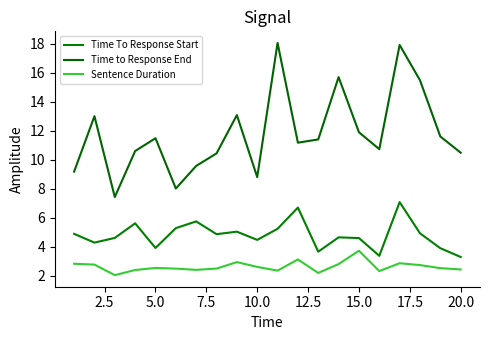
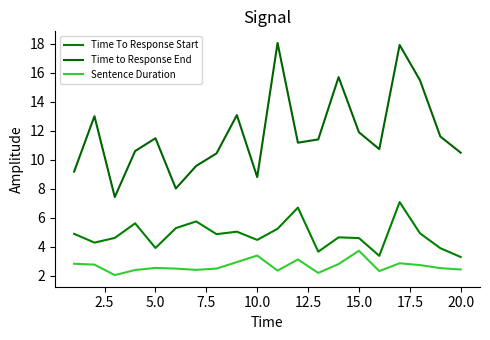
  {
    "Sentence Duration": {
      "5.0": 2.5,
-     "10.0": 2.6,
+     "10.0": 3.4,
      "15.0": 3.7,
      "20.0": 2.4
    }
  }
